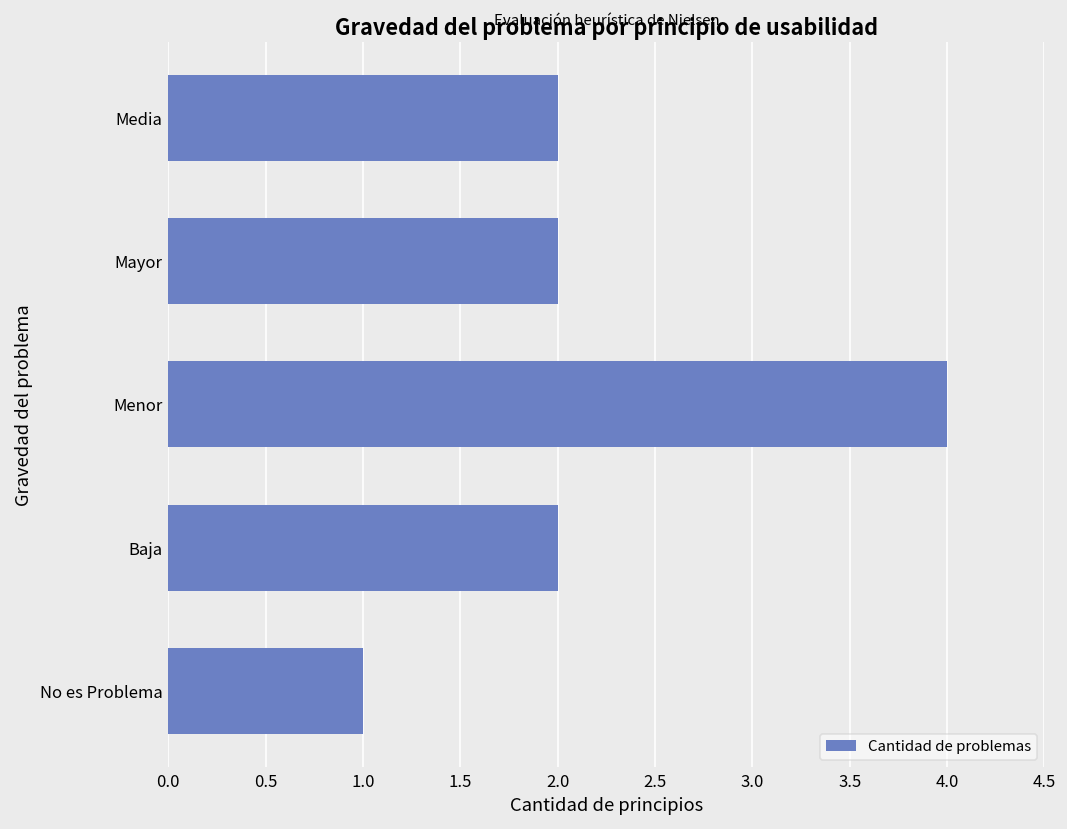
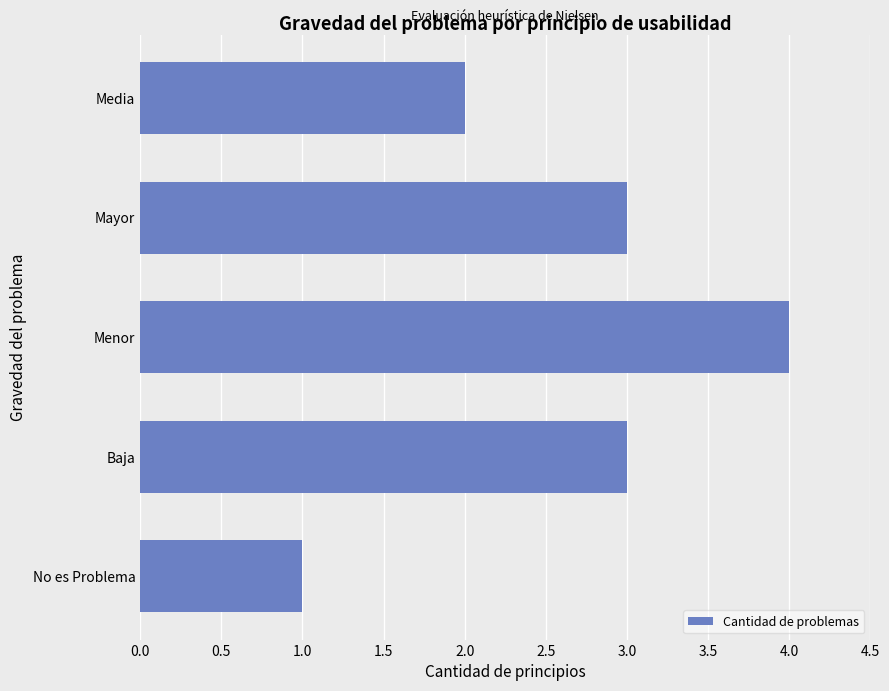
  {
    "Media": 2,
-   "Mayor": 2,
+   "Mayor": 3,
    "Menor": 4,
-   "Baja": 2,
+   "Baja": 3,
    "No es Problema": 1
  }
